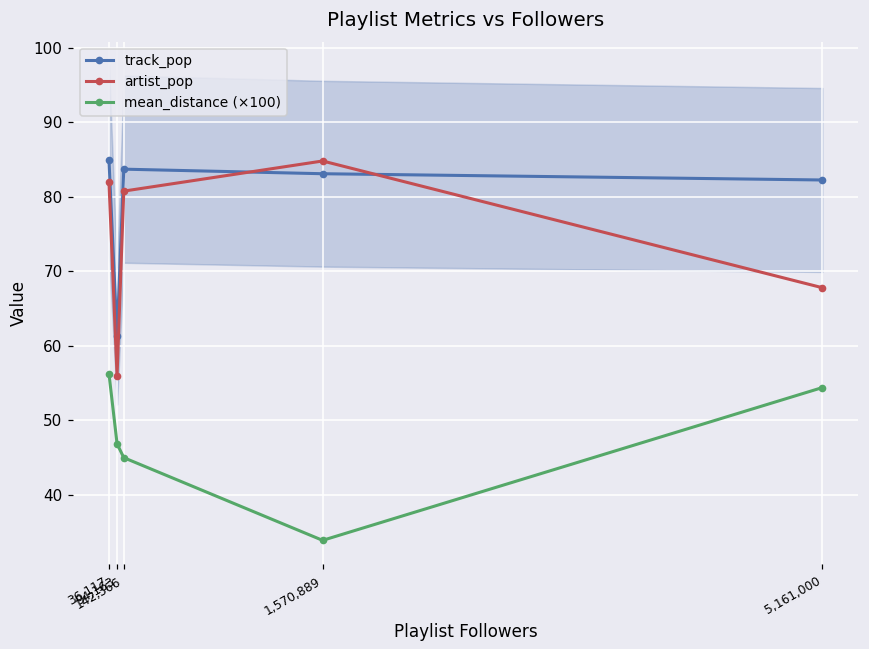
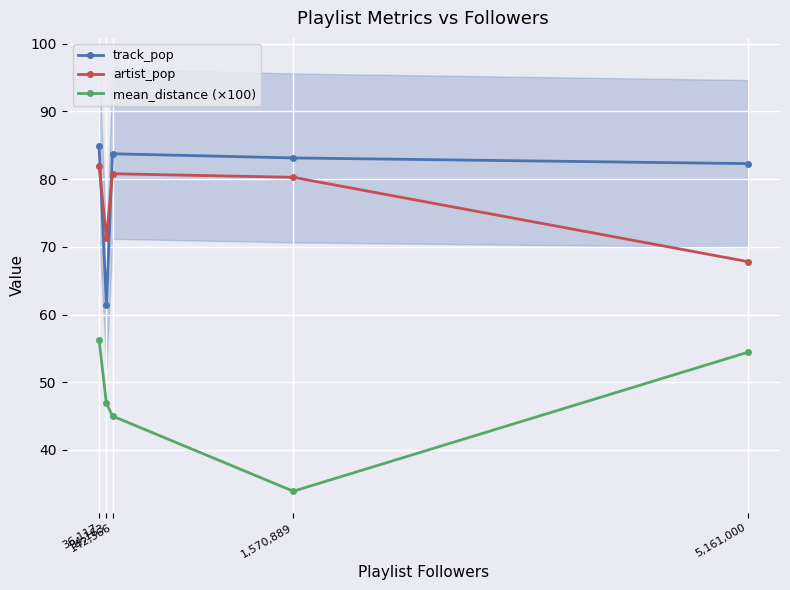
  {
    "artist_pop": {
      "36,117": 82,
-     "94,163": 56,
+     "94,163": 71,
      "142,366": 81,
-     "1,570,889": 85,
+     "1,570,889": 80,
      "5,161,000": 68
    },
    "mean_distance (×100)": {
      "36,117": 56,
      "94,163": 47,
      "142,366": 45,
      "1,570,889": 34,
      "5,161,000": 54
    }
  }
